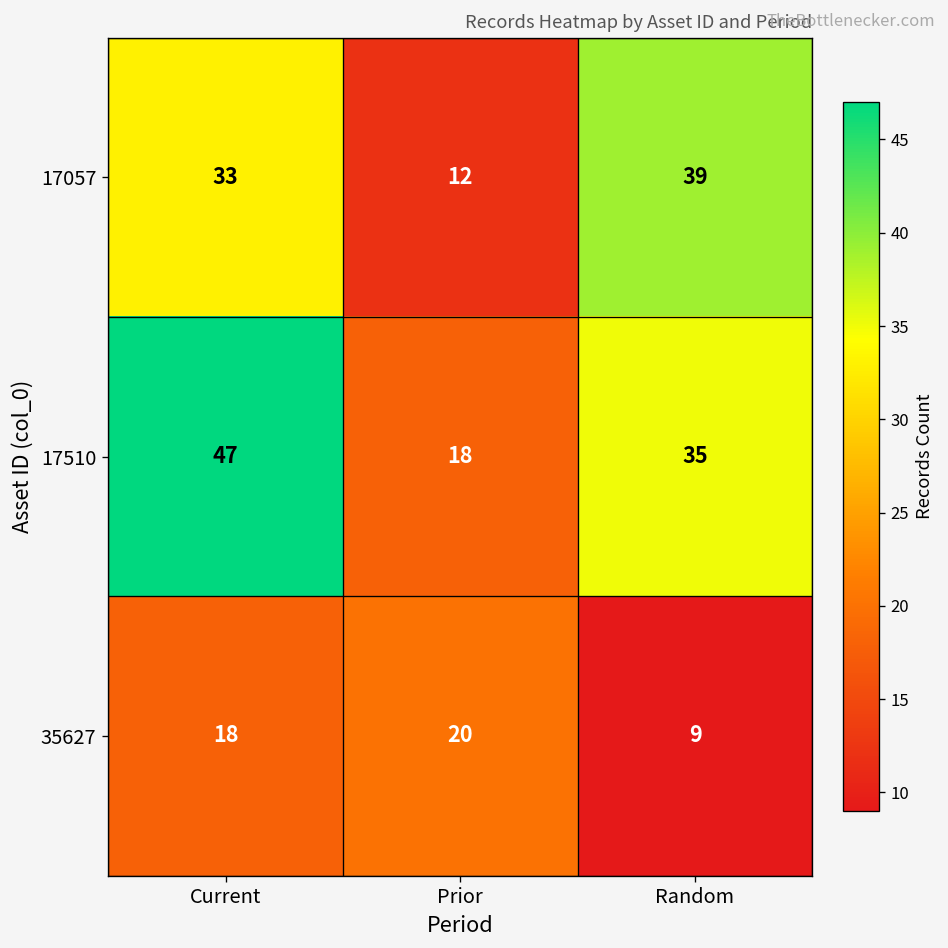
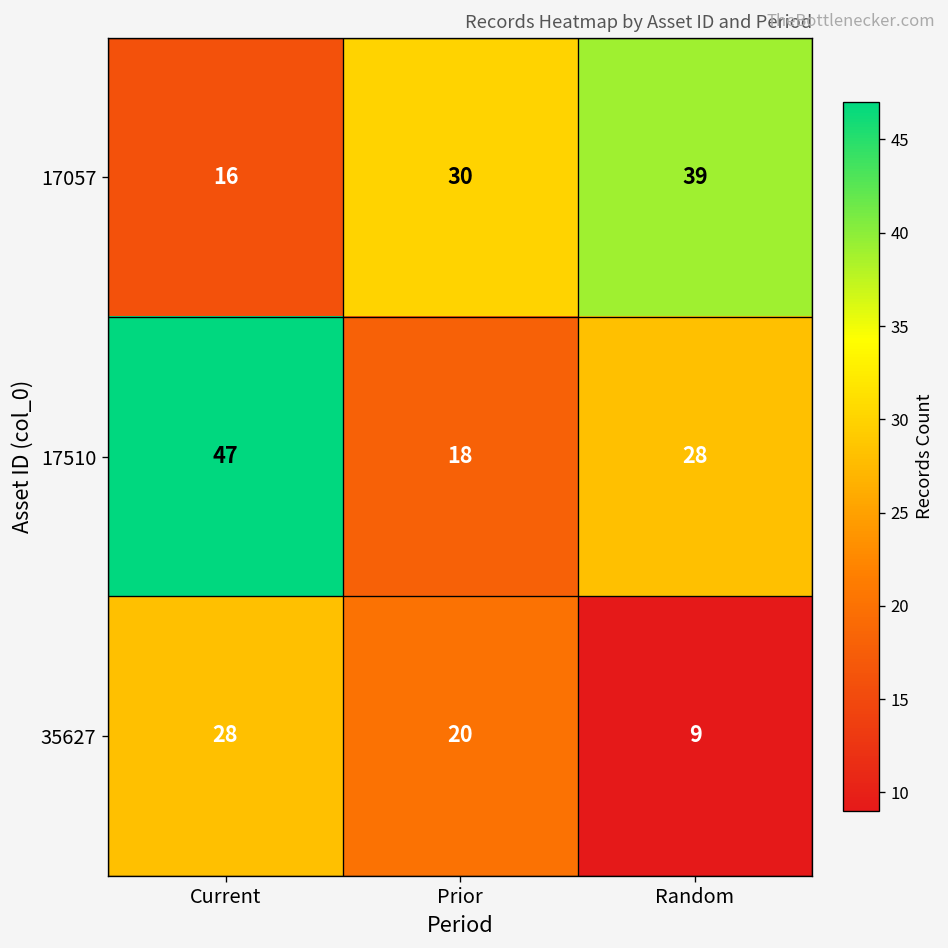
  {
    "17057": {
-     "Current": 33,
-     "Prior": 12,
+     "Current": 16,
+     "Prior": 30,
      "Random": 39
    },
    "17510": {
      "Current": 47,
      "Prior": 18,
-     "Random": 35
+     "Random": 28
    },
    "35627": {
-     "Current": 18,
+     "Current": 28,
      "Prior": 20,
      "Random": 9
    }
  }
